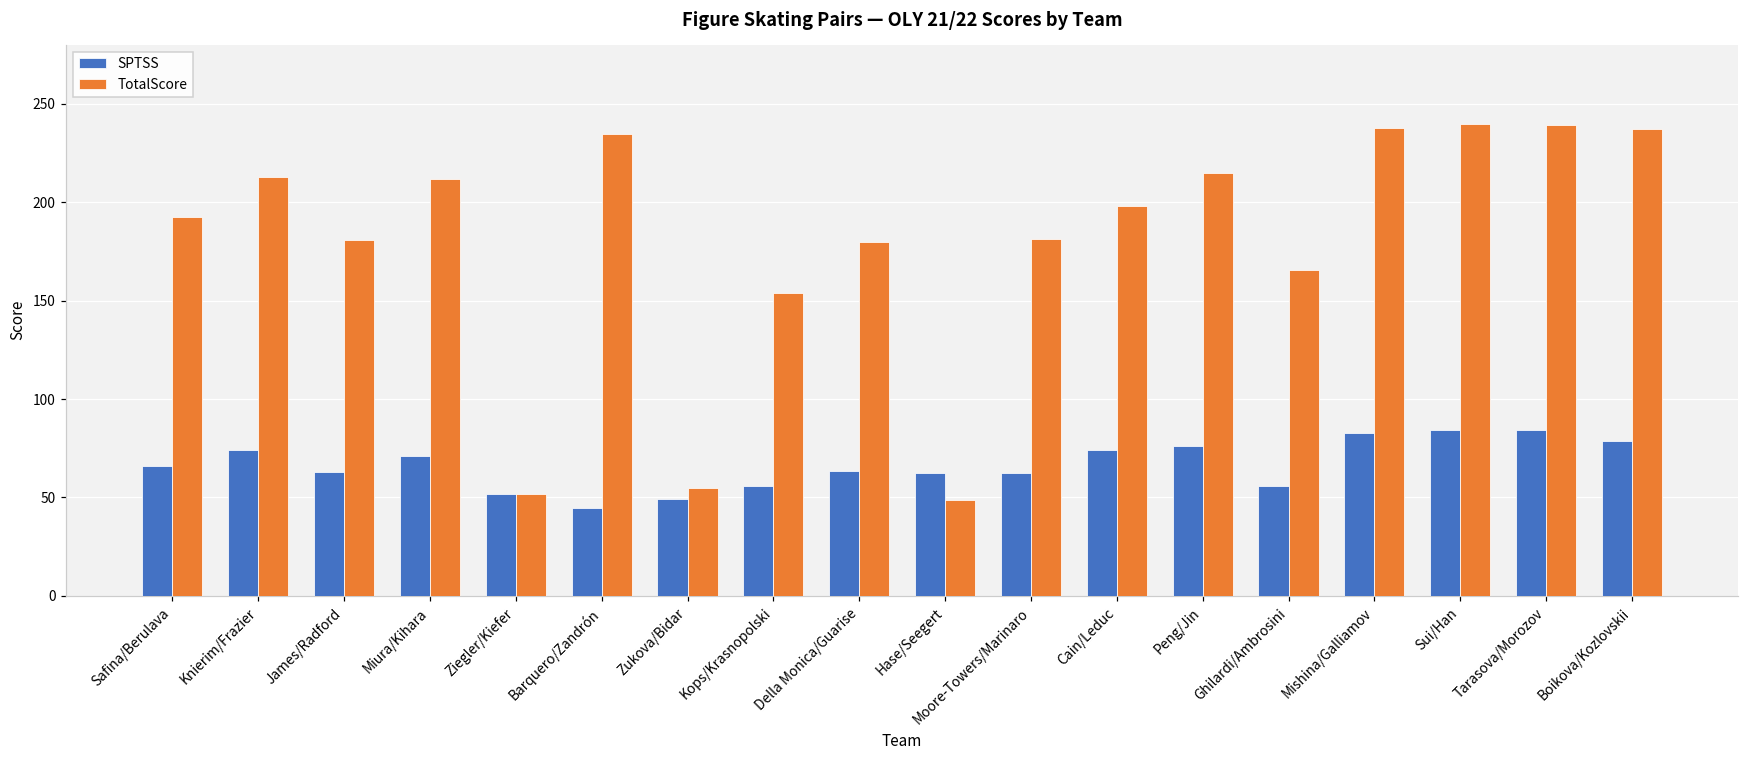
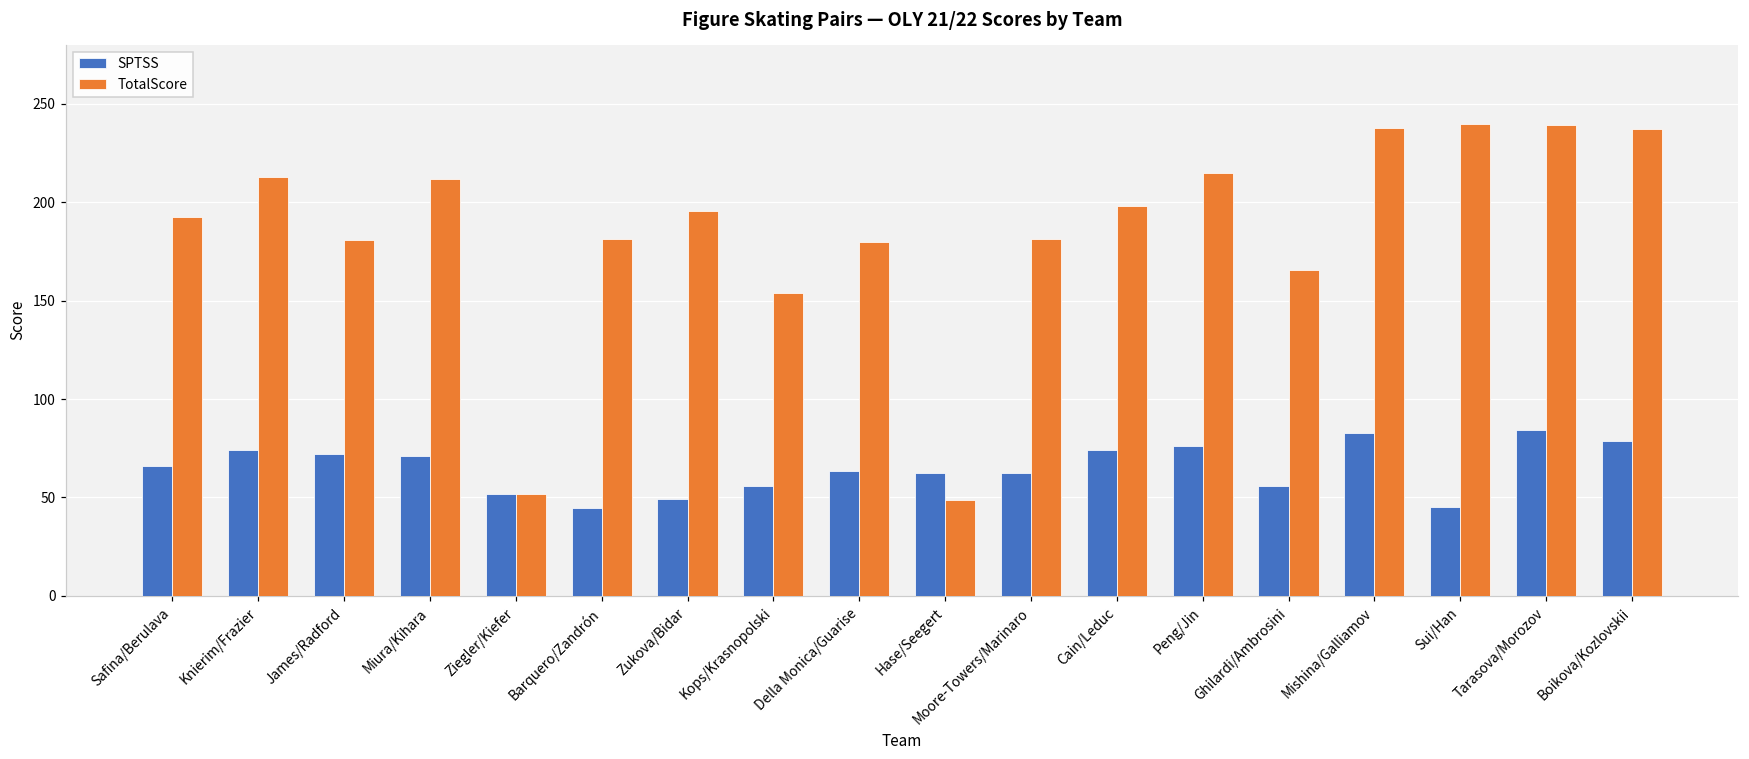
  {
    "SPTSS": {
      "Safina/Berulava": 66,
      "Knierim/Frazier": 74,
-     "James/Radford": 63,
+     "James/Radford": 72,
      "Miura/Kihara": 71,
      "Ziegler/Kiefer": 52,
      "Barquero/Zandrón": 45,
      "Zukova/Bidar": 49,
      "Kops/Krasnopolski": 56,
      "Della Monica/Guarise": 64,
      "Hase/Seegert": 62,
      "Moore-Towers/Marinaro": 63,
      "Cain/Leduc": 74,
      "Peng/Jin": 76,
      "Ghilardi/Ambrosini": 56,
      "Mishina/Galliamov": 83,
-     "Sui/Han": 84,
+     "Sui/Han": 45,
      "Tarasova/Morozov": 84,
      "Boikova/Kozlovskii": 79
    },
    "TotalScore": {
      "Safina/Berulava": 192,
      "Knierim/Frazier": 213,
      "James/Radford": 181,
      "Miura/Kihara": 212,
      "Ziegler/Kiefer": 52,
-     "Barquero/Zandrón": 234,
-     "Zukova/Bidar": 55,
+     "Barquero/Zandrón": 181,
+     "Zukova/Bidar": 196,
      "Kops/Krasnopolski": 154,
      "Della Monica/Guarise": 180,
      "Hase/Seegert": 49,
      "Moore-Towers/Marinaro": 181,
      "Cain/Leduc": 198,
      "Peng/Jin": 215,
      "Ghilardi/Ambrosini": 165,
      "Mishina/Galliamov": 238,
      "Sui/Han": 240,
      "Tarasova/Morozov": 239,
      "Boikova/Kozlovskii": 237
    }
  }
